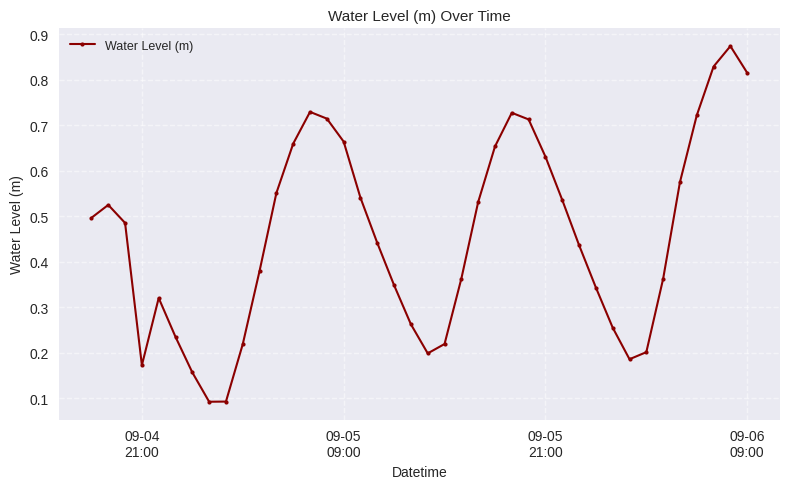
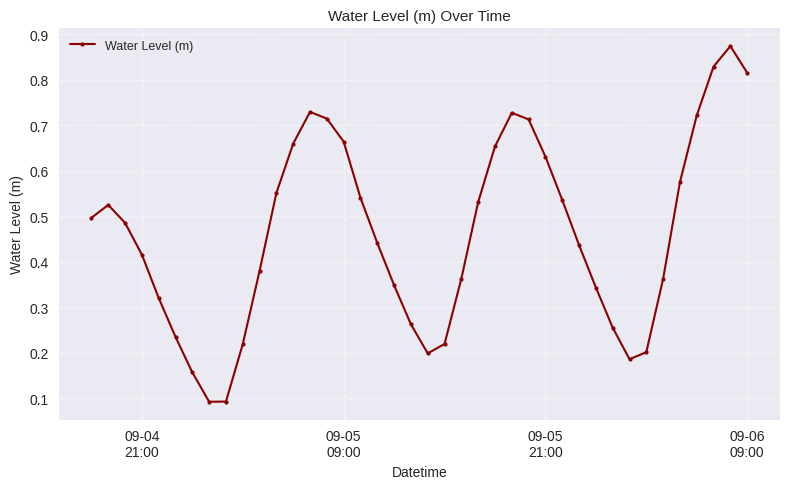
  {
-   "09-04 21:00": 0.17,
+   "09-04 21:00": 0.42,
    "09-05 09:00": 0.66,
    "09-05 21:00": 0.63,
    "09-06 09:00": 0.81
  }
